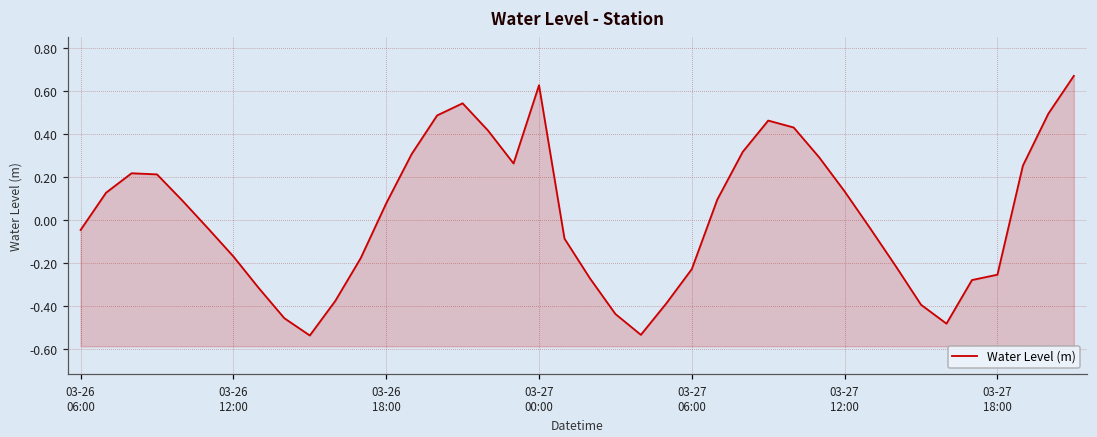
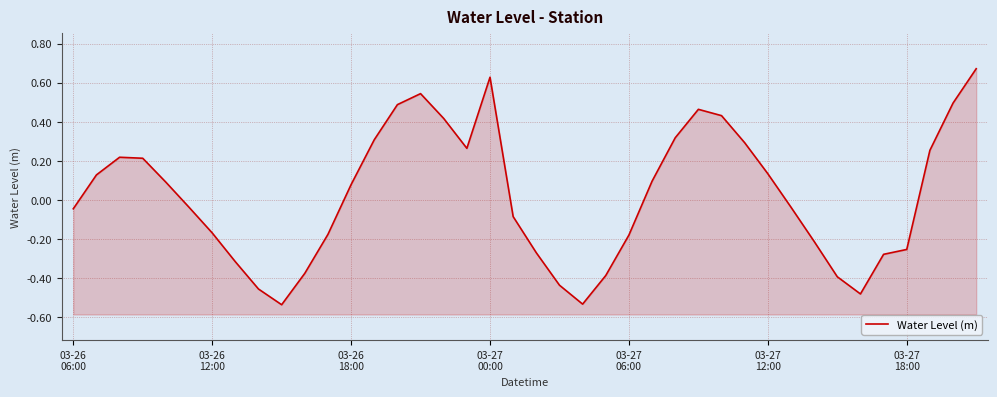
  {
    "03-26 06:00": -0.04,
    "03-26 12:00": -0.17,
    "03-26 18:00": 0.08,
    "03-27 00:00": 0.63,
-   "03-27 06:00": -0.23,
+   "03-27 06:00": -0.18,
    "03-27 12:00": 0.13,
    "03-27 18:00": -0.25
  }
